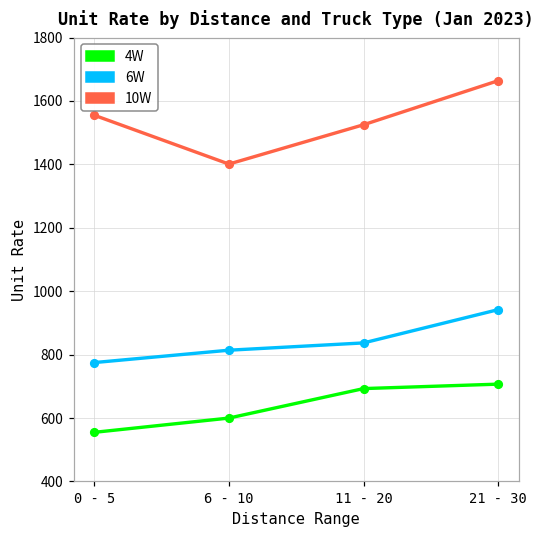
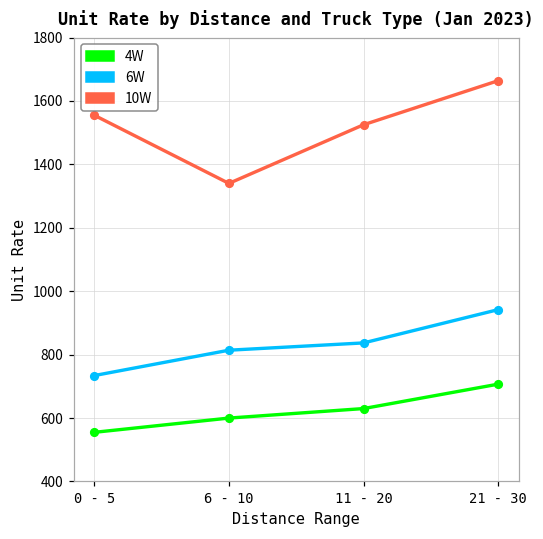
  {
    "4W": {
      "0 - 5": 560,
      "6 - 10": 600,
-     "11 - 20": 690,
+     "11 - 20": 630,
      "21 - 30": 710
    },
    "6W": {
-     "0 - 5": 780,
+     "0 - 5": 730,
      "6 - 10": 810,
      "11 - 20": 840,
      "21 - 30": 940
    },
    "10W": {
      "0 - 5": 1560,
-     "6 - 10": 1400,
+     "6 - 10": 1340,
      "11 - 20": 1530,
      "21 - 30": 1660
    }
  }
